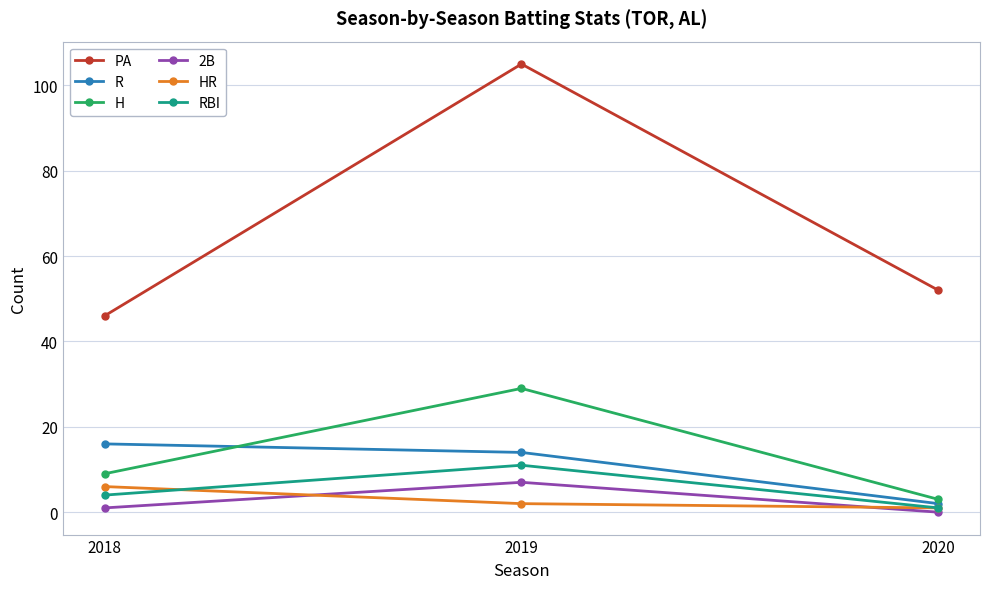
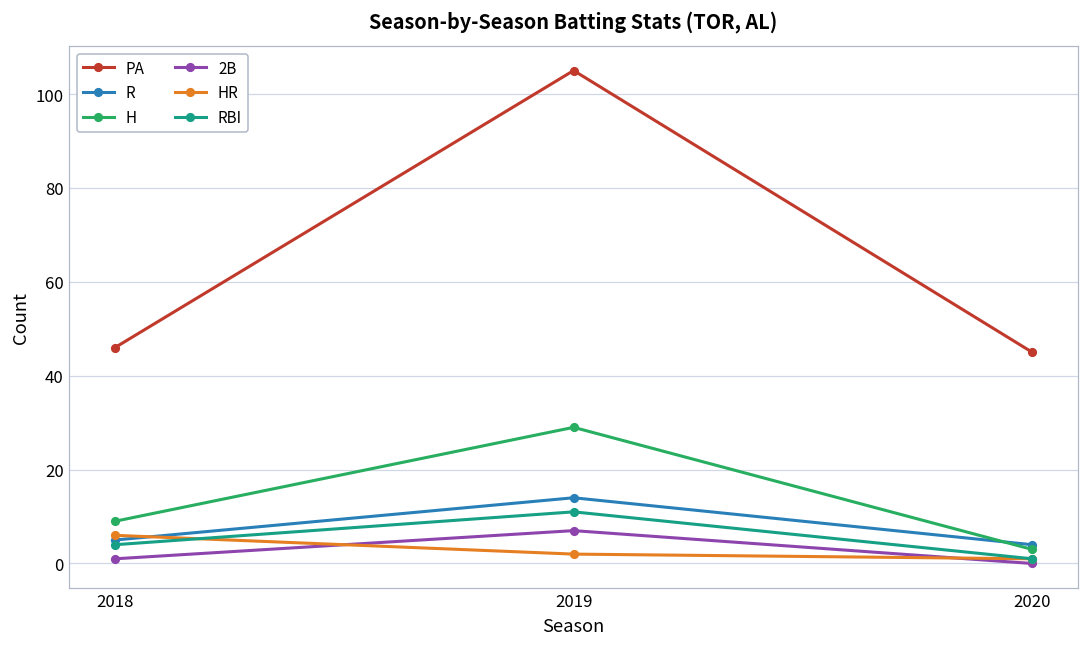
  {
    "PA": {
      "2018": 46,
      "2019": 105,
-     "2020": 52
+     "2020": 45
    },
    "R": {
-     "2018": 16,
+     "2018": 5,
      "2019": 14,
-     "2020": 2
+     "2020": 4
    },
    "2B": {
      "2018": 1,
      "2019": 7,
      "2020": 0
    },
    "HR": {
      "2018": 6,
      "2019": 2
    }
  }
